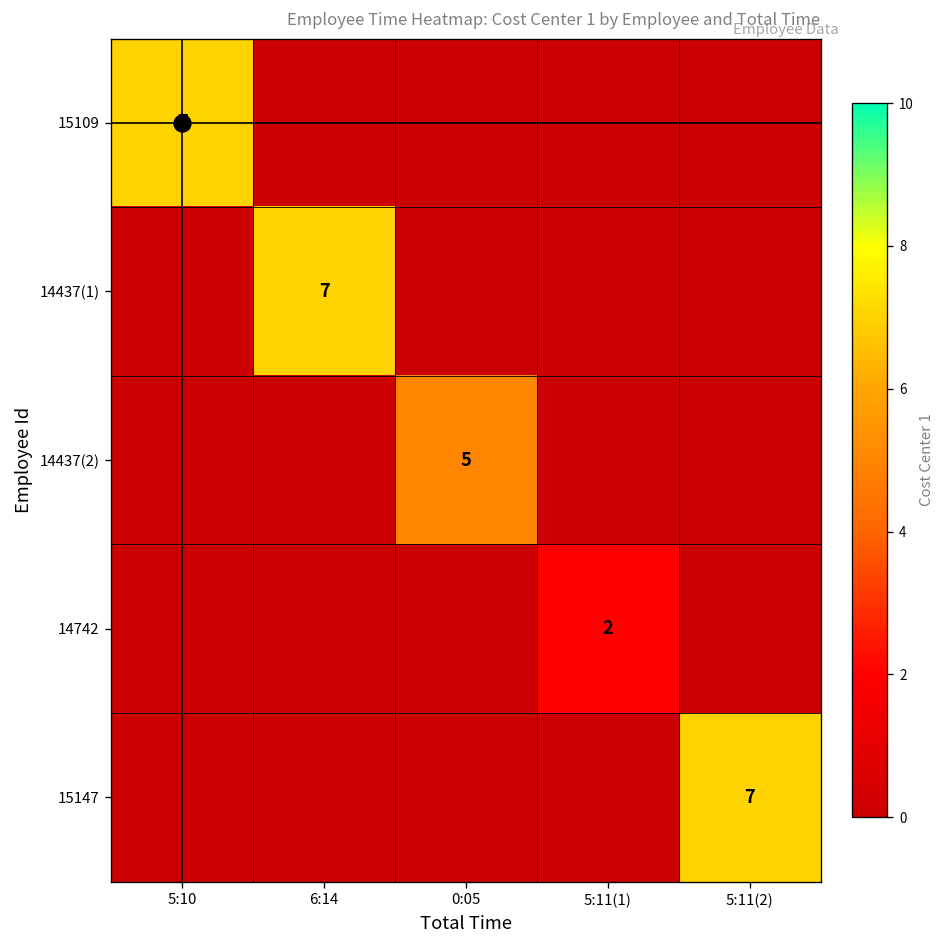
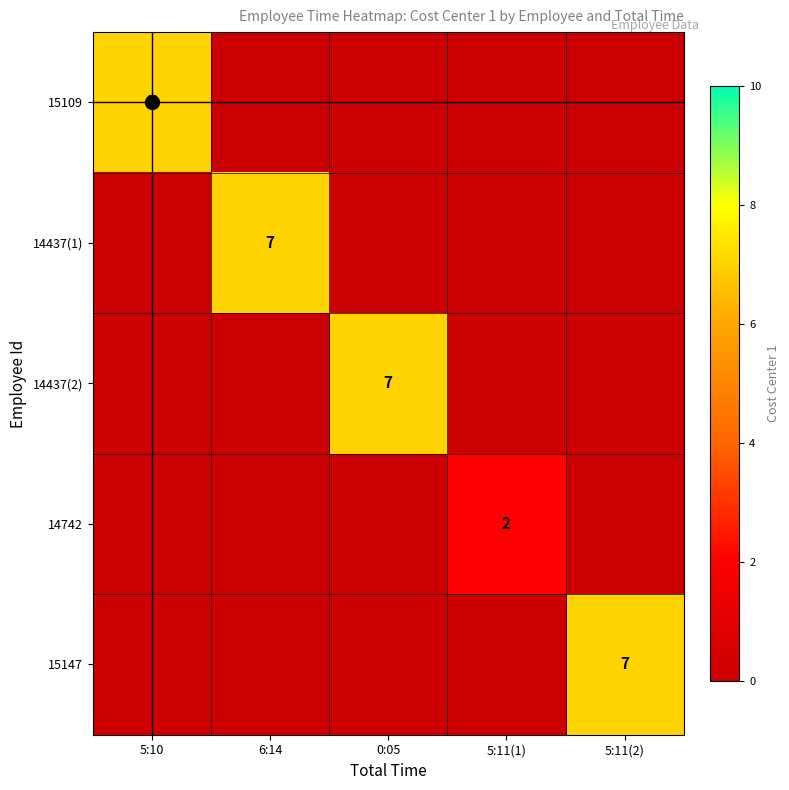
  {
    "14437(1)": {
      "6:14": 7
    },
    "14437(2)": {
-     "0:05": 5
+     "0:05": 7
    },
    "14742": {
      "5:11(1)": 2
    },
    "15147": {
      "5:11(2)": 7
    }
  }
